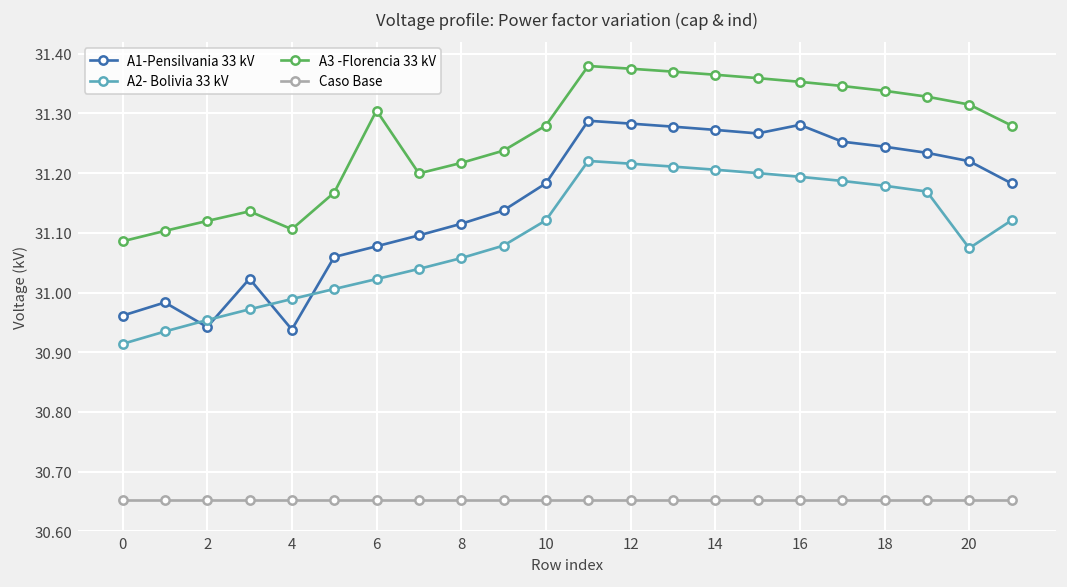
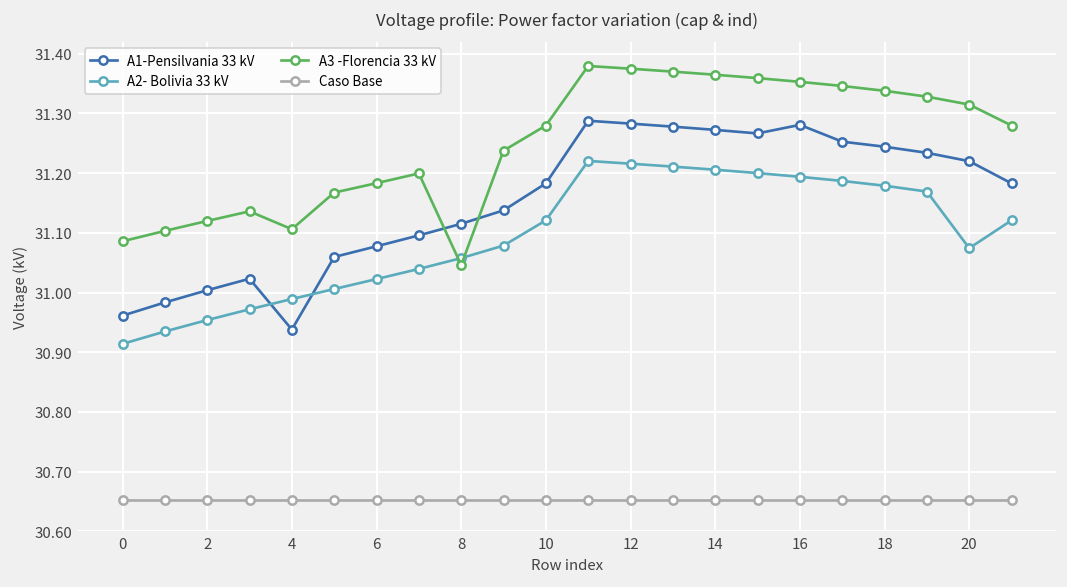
  {
    "A1-Pensilvania 33 kV": {
      "0": 30.96,
-     "2": 30.94,
+     "2": 31.00,
      "4": 30.94,
      "6": 31.08,
      "8": 31.12,
      "10": 31.18,
      "12": 31.28,
      "14": 31.27,
      "16": 31.28,
      "18": 31.24,
      "20": 31.22
    },
    "A2- Bolivia 33 kV": {
      "0": 30.91,
      "2": 30.95,
      "4": 30.99,
      "6": 31.02,
      "8": 31.06,
      "10": 31.12,
      "12": 31.22,
      "14": 31.21,
      "16": 31.19,
      "18": 31.18,
      "20": 31.07
    },
    "A3 -Florencia 33 kV": {
      "0": 31.09,
      "2": 31.12,
      "4": 31.11,
-     "6": 31.30,
-     "8": 31.22,
+     "6": 31.18,
+     "8": 31.05,
      "10": 31.28,
      "12": 31.37,
      "14": 31.36,
      "16": 31.35,
      "18": 31.34,
      "20": 31.31
    },
    "Caso Base": {
      "0": 30.65,
      "2": 30.65,
      "4": 30.65,
      "6": 30.65,
      "8": 30.65,
      "10": 30.65,
      "12": 30.65,
      "14": 30.65,
      "16": 30.65,
      "18": 30.65,
      "20": 30.65
    }
  }
